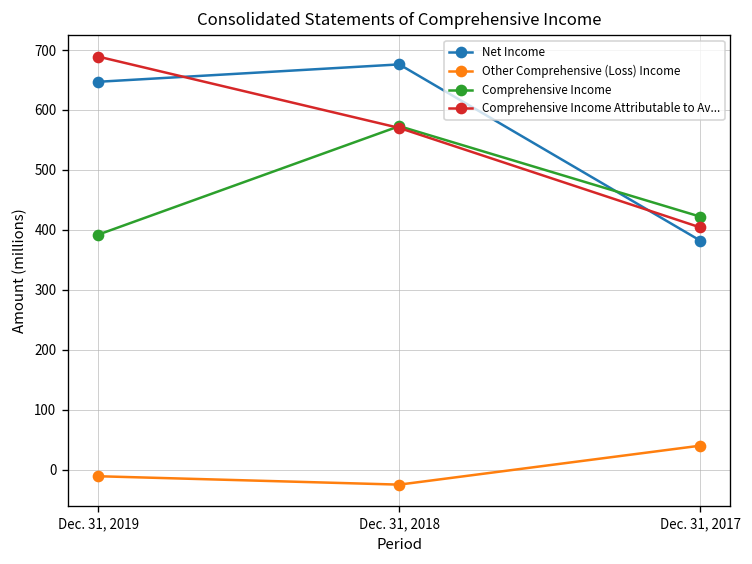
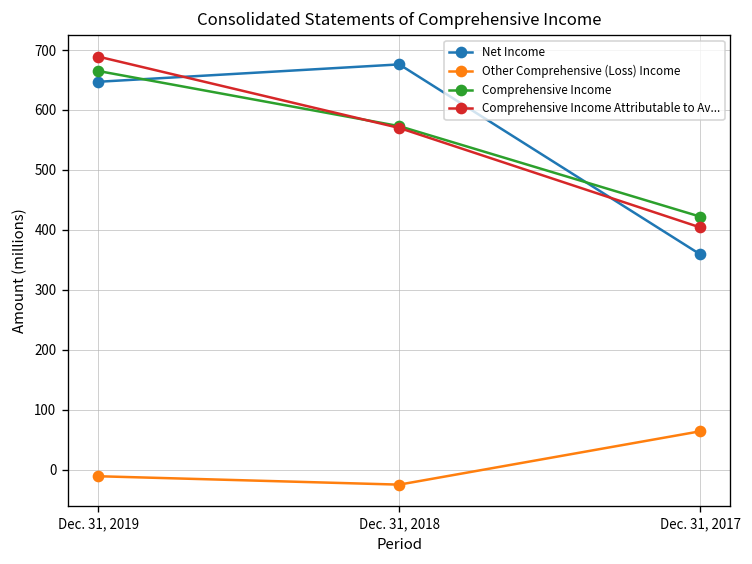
  {
    "Net Income": {
      "Dec. 31, 2019": 650,
      "Dec. 31, 2018": 680,
-     "Dec. 31, 2017": 380
+     "Dec. 31, 2017": 360
    },
    "Other Comprehensive (Loss) Income": {
      "Dec. 31, 2019": -10,
      "Dec. 31, 2018": -30,
-     "Dec. 31, 2017": 40
+     "Dec. 31, 2017": 60
    },
    "Comprehensive Income": {
-     "Dec. 31, 2019": 390,
+     "Dec. 31, 2019": 670,
      "Dec. 31, 2017": 420
    },
    "Comprehensive Income Attributable to Av...": {
      "Dec. 31, 2019": 690,
      "Dec. 31, 2017": 400
    }
  }
